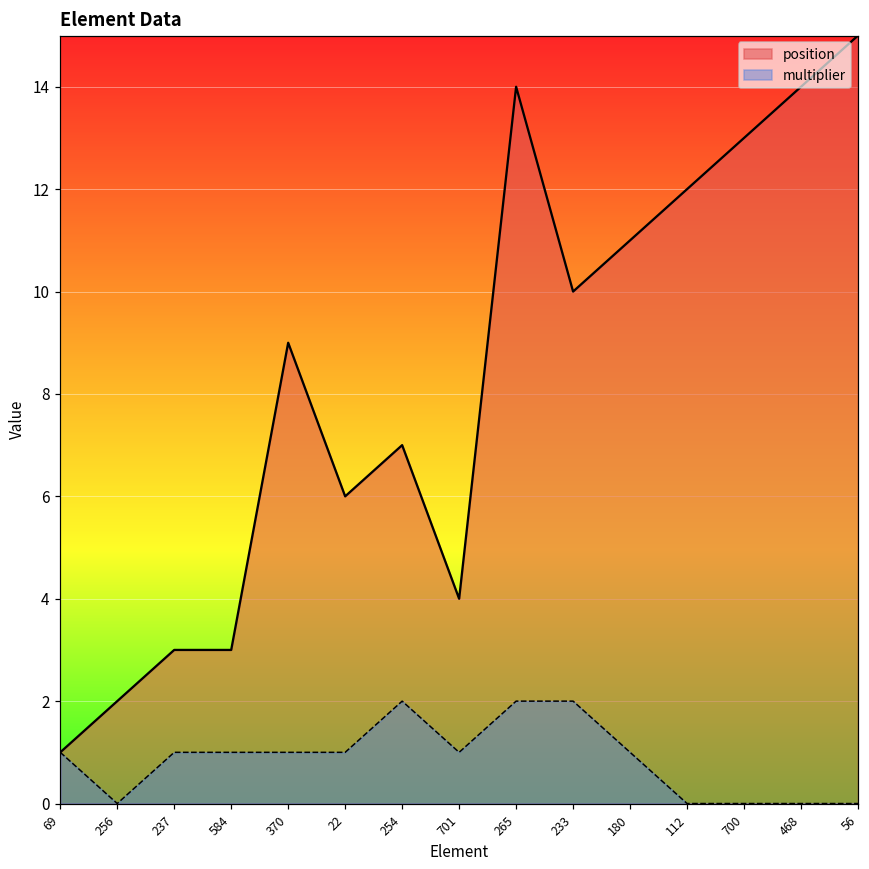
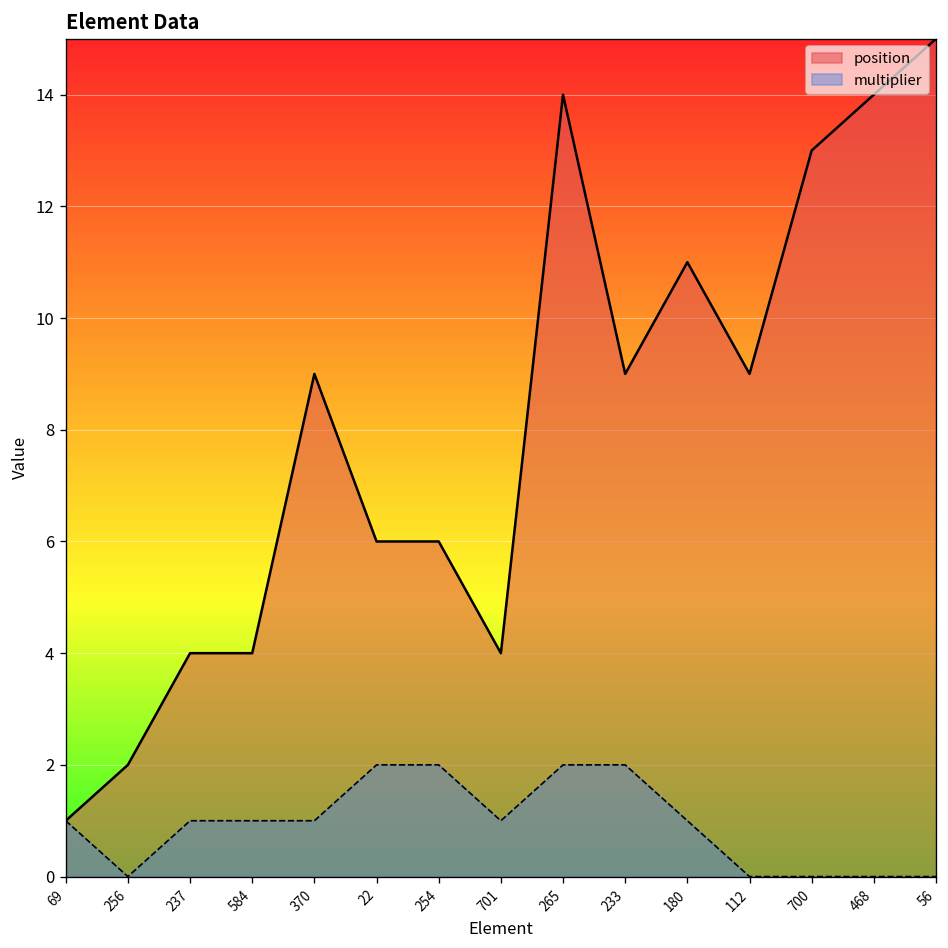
  {
    "position": {
      "256": 2,
-     "237": 3,
-     "584": 3,
+     "237": 4,
+     "584": 4,
      "370": 9,
      "22": 6,
-     "254": 7,
+     "254": 6,
      "701": 4,
      "265": 14,
-     "233": 10,
+     "233": 9,
      "180": 11,
-     "112": 12,
+     "112": 9,
      "700": 13,
      "56": 15
    },
    "multiplier": {
      "256": 0,
      "237": 1,
      "584": 1,
      "370": 1,
-     "22": 1,
+     "22": 2,
      "254": 2,
      "701": 1,
      "265": 2,
      "233": 2,
      "180": 1,
      "112": 0,
      "700": 0,
      "468": 0,
      "56": 0
    }
  }
